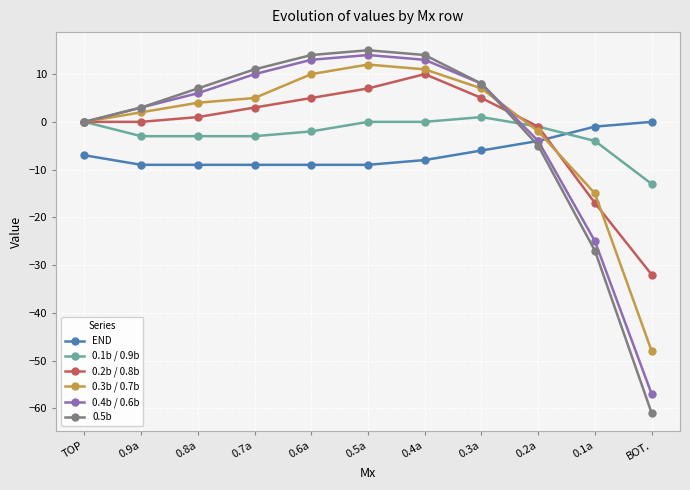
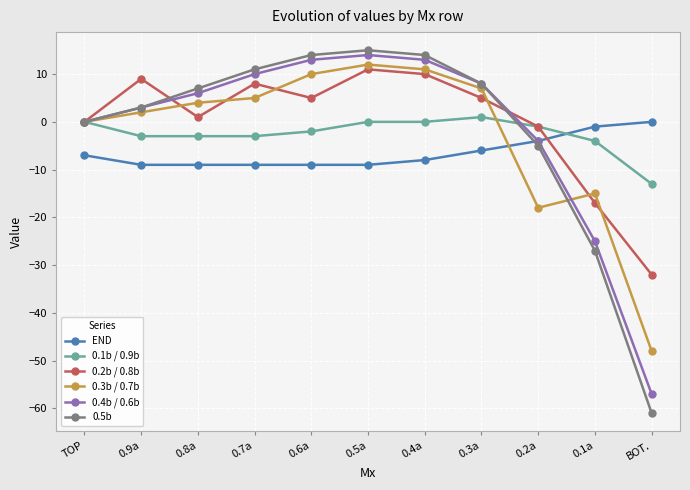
  {
    "0.2b / 0.8b": {
-     "0.9a": 0,
+     "0.9a": 9,
      "0.8a": 1,
-     "0.7a": 3,
+     "0.7a": 8,
      "0.6a": 5,
-     "0.5a": 7,
+     "0.5a": 11,
      "0.4a": 10,
      "0.3a": 5,
      "0.1a": -17,
      "BOT.": -32
    },
    "0.3b / 0.7b": {
      "0.9a": 2,
      "0.8a": 4,
      "0.7a": 5,
      "0.6a": 10,
      "0.5a": 12,
      "0.4a": 11,
      "0.3a": 7,
-     "0.2a": -2,
+     "0.2a": -18,
      "0.1a": -15,
      "BOT.": -48
    }
  }
